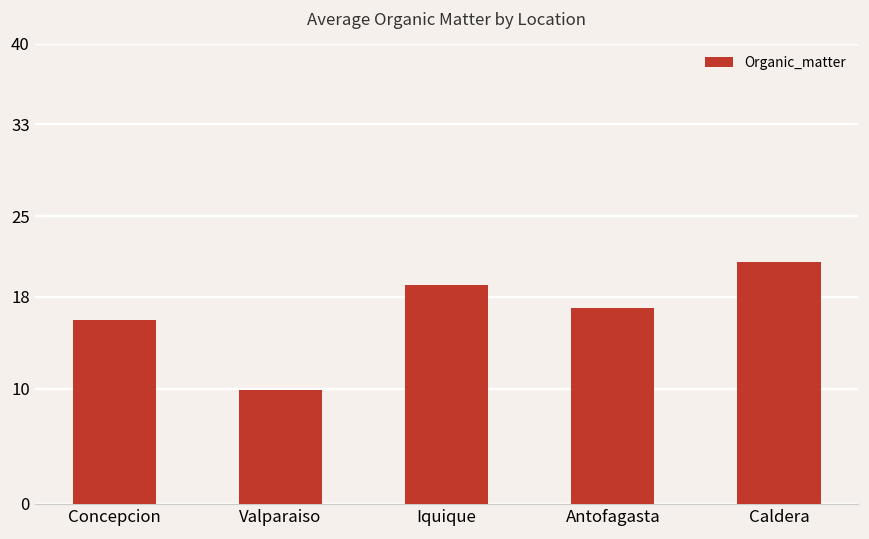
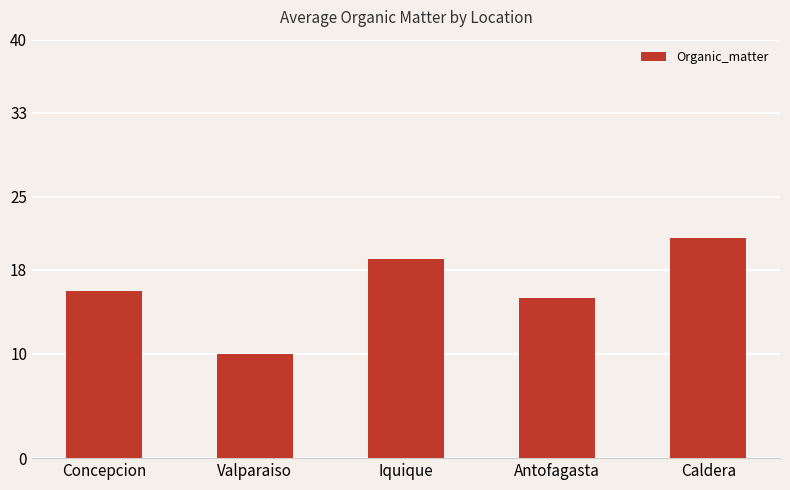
  {
    "Concepcion": 16.0,
    "Valparaiso": 9.9,
    "Iquique": 19.0,
-   "Antofagasta": 17.0,
+   "Antofagasta": 15.4,
    "Caldera": 21.0
  }
